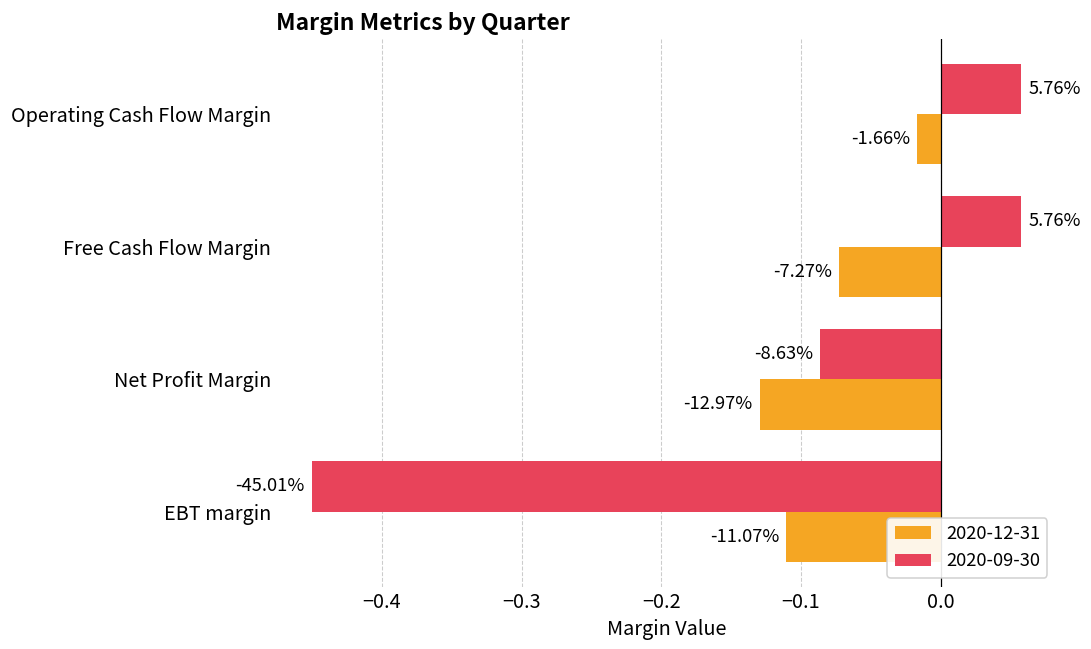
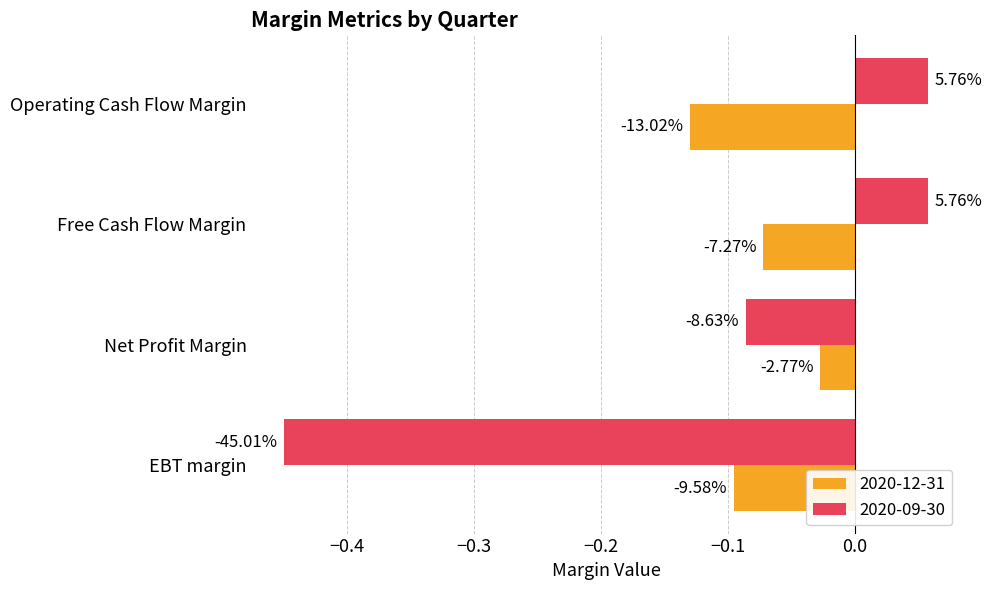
  {
    "2020-12-31": {
-     "Operating Cash Flow Margin": "-1.66%",
+     "Operating Cash Flow Margin": "-13.02%",
      "Free Cash Flow Margin": "-7.27%",
-     "Net Profit Margin": "-12.97%",
-     "EBT margin": "-11.07%"
+     "Net Profit Margin": "-2.77%",
+     "EBT margin": "-9.58%"
    },
    "2020-09-30": {
      "Operating Cash Flow Margin": "5.76%",
      "Free Cash Flow Margin": "5.76%",
      "Net Profit Margin": "-8.63%",
      "EBT margin": "-45.01%"
    }
  }
